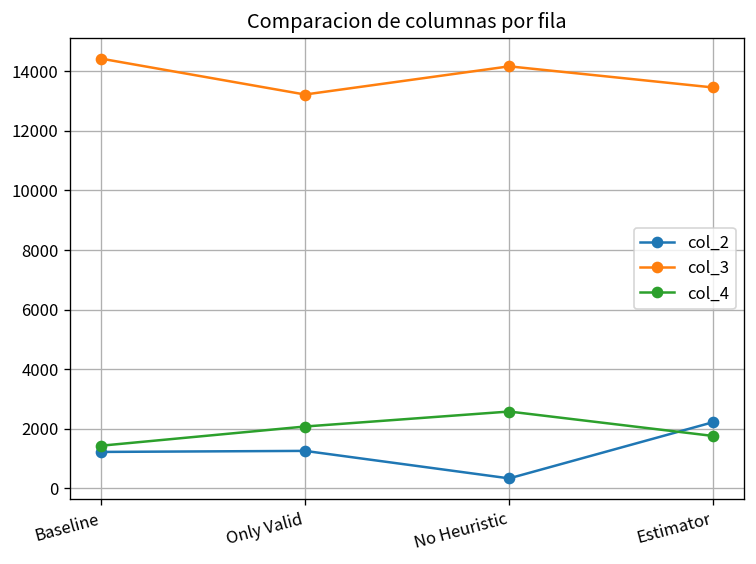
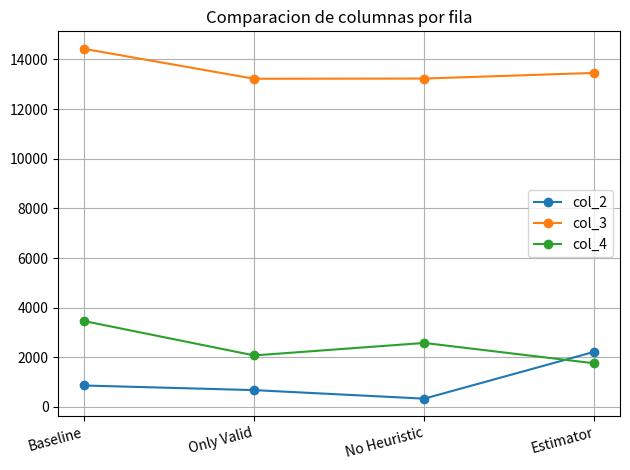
  {
    "col_2": {
-     "Baseline": 1200,
-     "Only Valid": 1300,
+     "Baseline": 900,
+     "Only Valid": 700,
      "No Heuristic": 300,
      "Estimator": 2200
    },
    "col_3": {
      "Baseline": 14400,
      "Only Valid": 13200,
-     "No Heuristic": 14200,
+     "No Heuristic": 13200,
      "Estimator": 13500
    },
    "col_4": {
-     "Baseline": 1400,
+     "Baseline": 3500,
      "Only Valid": 2100,
      "No Heuristic": 2600,
      "Estimator": 1800
    }
  }
